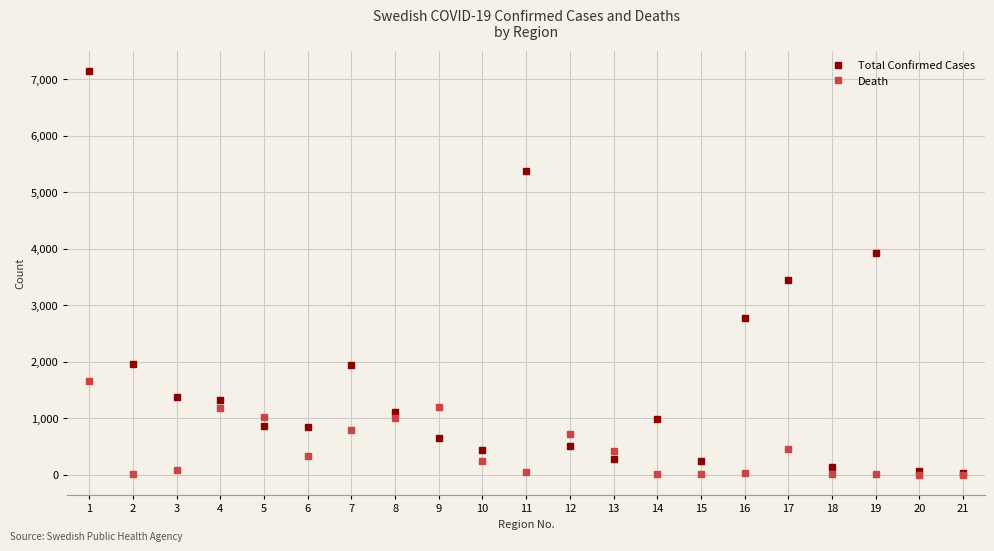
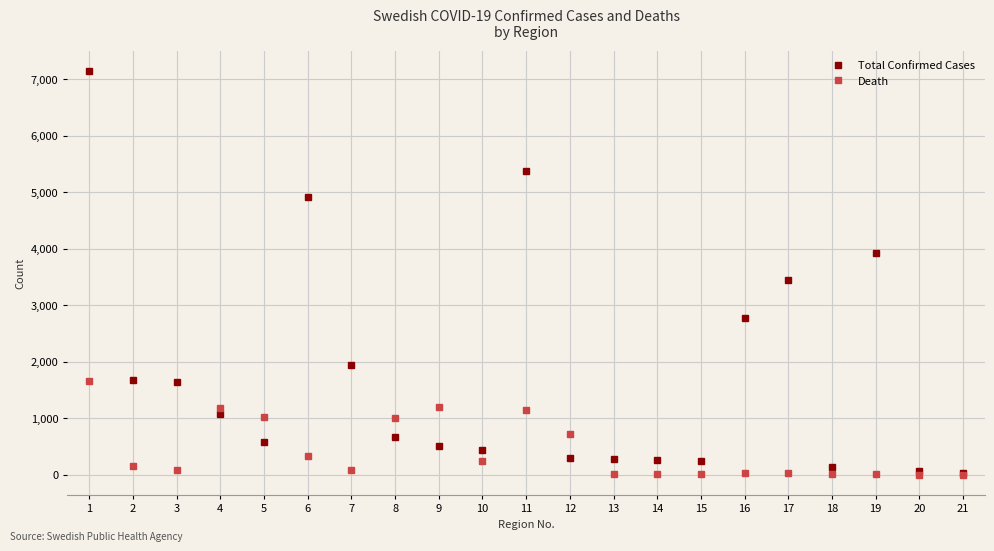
  {
    "Total Confirmed Cases": {
      "1": "7,100",
-     "2": "2,000",
-     "3": "1,400",
-     "4": "1,300",
-     "5": "900",
-     "6": "800",
+     "2": "1,700",
+     "3": "1,600",
+     "4": "1,100",
+     "5": "600",
+     "6": "4,900",
      "7": "1,900",
-     "8": "1,100",
-     "9": "600",
+     "8": "700",
+     "9": "500",
      "10": "400",
      "11": "5,400",
-     "12": "500",
+     "12": "300",
      "13": "300",
-     "14": "1,000",
+     "14": "300",
      "15": "300",
      "16": "2,800",
      "17": "3,500",
      "18": "100",
      "19": "3,900",
      "20": "100"
    },
    "Death": {
      "1": "1,700",
-     "2": "0",
+     "2": "200",
      "3": "100",
      "4": "1,200",
      "5": "1,000",
      "6": "300",
-     "7": "800",
+     "7": "100",
      "8": "1,000",
      "9": "1,200",
      "10": "200",
-     "11": "0",
+     "11": "1,100",
      "12": "700",
-     "13": "400",
+     "13": "0",
      "14": "0",
      "15": "0",
      "16": "0",
-     "17": "400",
+     "17": "0",
      "18": "0",
      "19": "0",
      "20": "0"
    }
  }
